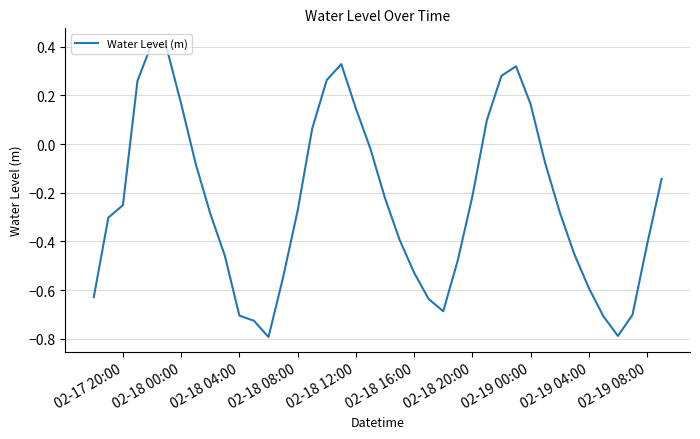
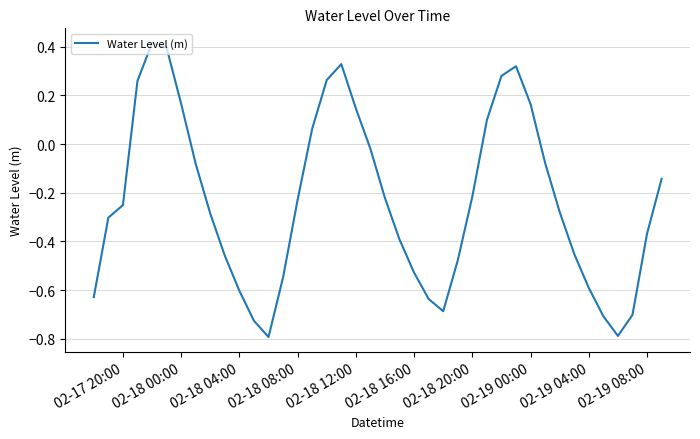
  {
    "02-17 20:00": -0.25,
    "02-18 00:00": 0.17,
-   "02-18 04:00": -0.70,
-   "02-18 08:00": -0.27,
+   "02-18 04:00": -0.60,
+   "02-18 08:00": -0.23,
    "02-18 12:00": 0.15,
    "02-18 16:00": -0.53,
    "02-18 20:00": -0.22,
    "02-19 00:00": 0.16,
    "02-19 04:00": -0.59,
-   "02-19 08:00": -0.41
+   "02-19 08:00": -0.37
  }
